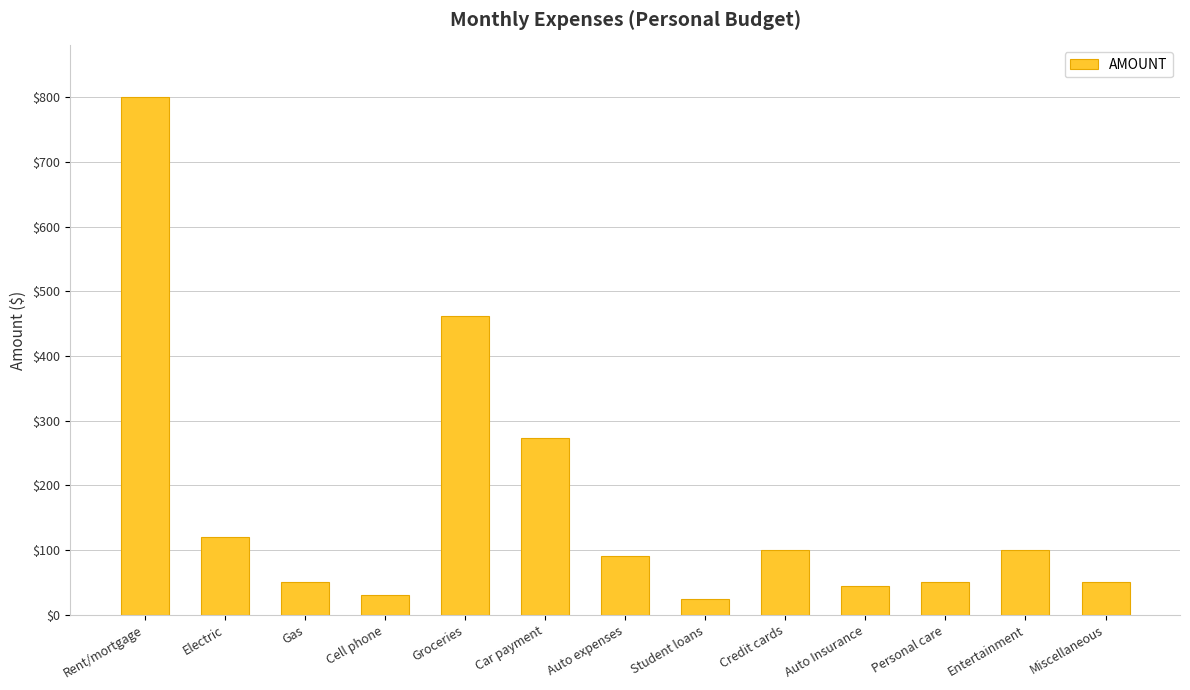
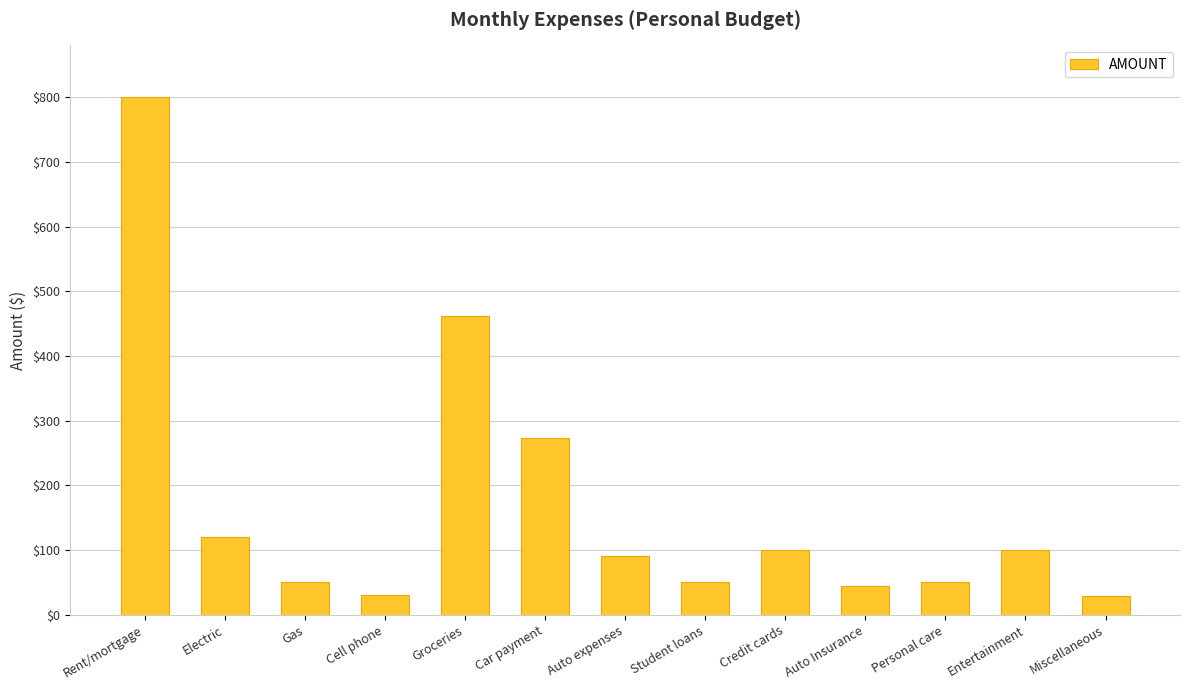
  {
    "Rent/mortgage": "$800",
    "Electric": "$120",
    "Gas": "$50",
    "Cell phone": "$30",
    "Groceries": "$460",
    "Car payment": "$270",
    "Auto expenses": "$90",
-   "Student loans": "$30",
+   "Student loans": "$50",
    "Credit cards": "$100",
    "Auto Insurance": "$40",
    "Personal care": "$50",
    "Entertainment": "$100",
-   "Miscellaneous": "$50"
+   "Miscellaneous": "$30"
  }
